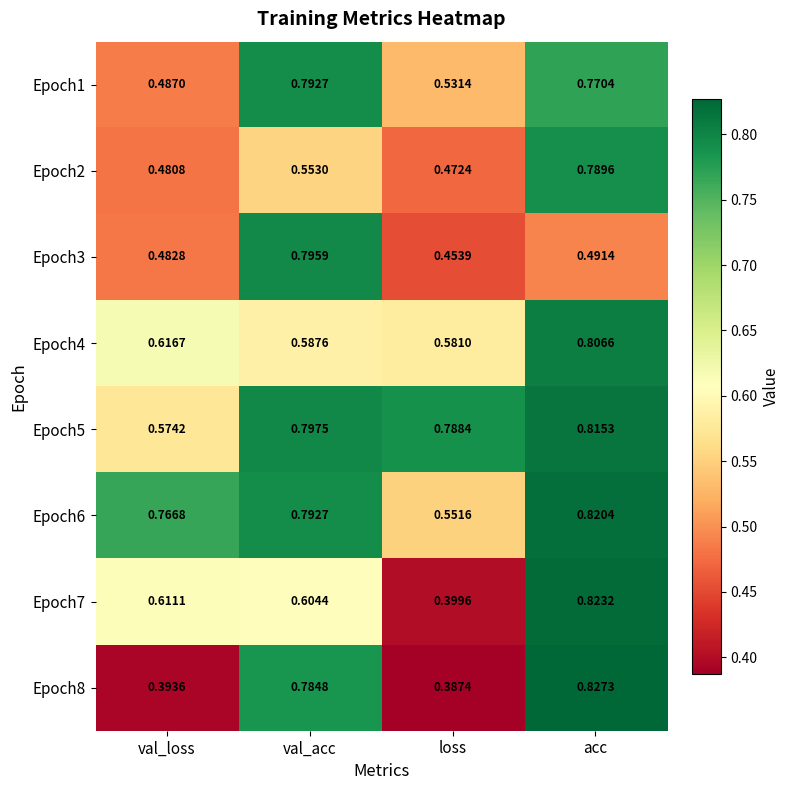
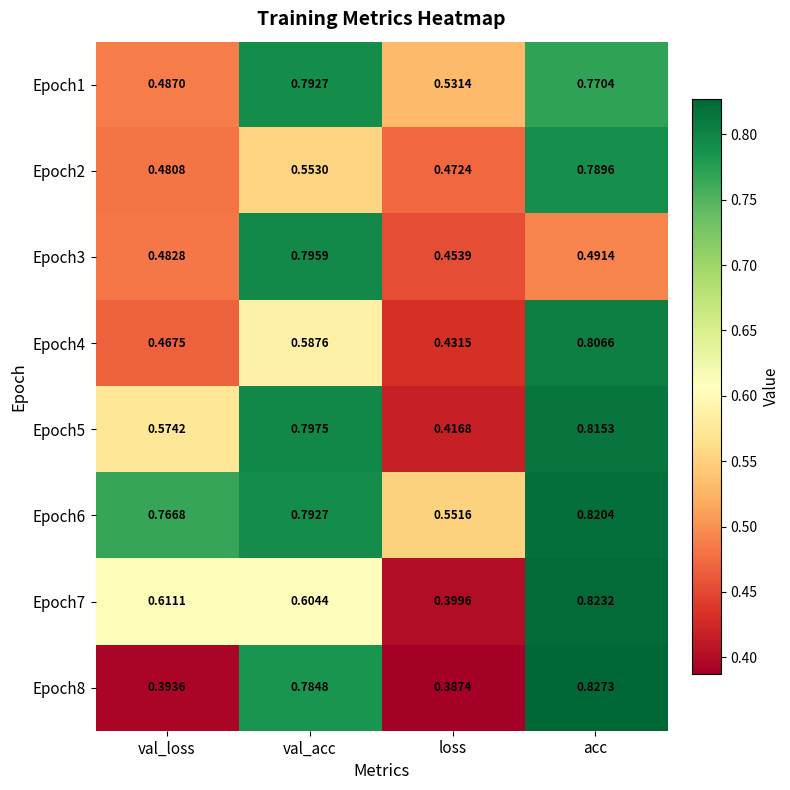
  {
    "Epoch1": {
      "val_loss": 0.4870,
      "val_acc": 0.7927,
      "loss": 0.5314,
      "acc": 0.7704
    },
    "Epoch2": {
      "val_loss": 0.4808,
      "val_acc": 0.5530,
      "loss": 0.4724,
      "acc": 0.7896
    },
    "Epoch3": {
      "val_loss": 0.4828,
      "val_acc": 0.7959,
      "loss": 0.4539,
      "acc": 0.4914
    },
    "Epoch4": {
-     "val_loss": 0.6167,
+     "val_loss": 0.4675,
      "val_acc": 0.5876,
-     "loss": 0.5810,
+     "loss": 0.4315,
      "acc": 0.8066
    },
    "Epoch5": {
      "val_loss": 0.5742,
      "val_acc": 0.7975,
-     "loss": 0.7884,
+     "loss": 0.4168,
      "acc": 0.8153
    },
    "Epoch6": {
      "val_loss": 0.7668,
      "val_acc": 0.7927,
      "loss": 0.5516,
      "acc": 0.8204
    },
    "Epoch7": {
      "val_loss": 0.6111,
      "val_acc": 0.6044,
      "loss": 0.3996,
      "acc": 0.8232
    },
    "Epoch8": {
      "val_loss": 0.3936,
      "val_acc": 0.7848,
      "loss": 0.3874,
      "acc": 0.8273
    }
  }
